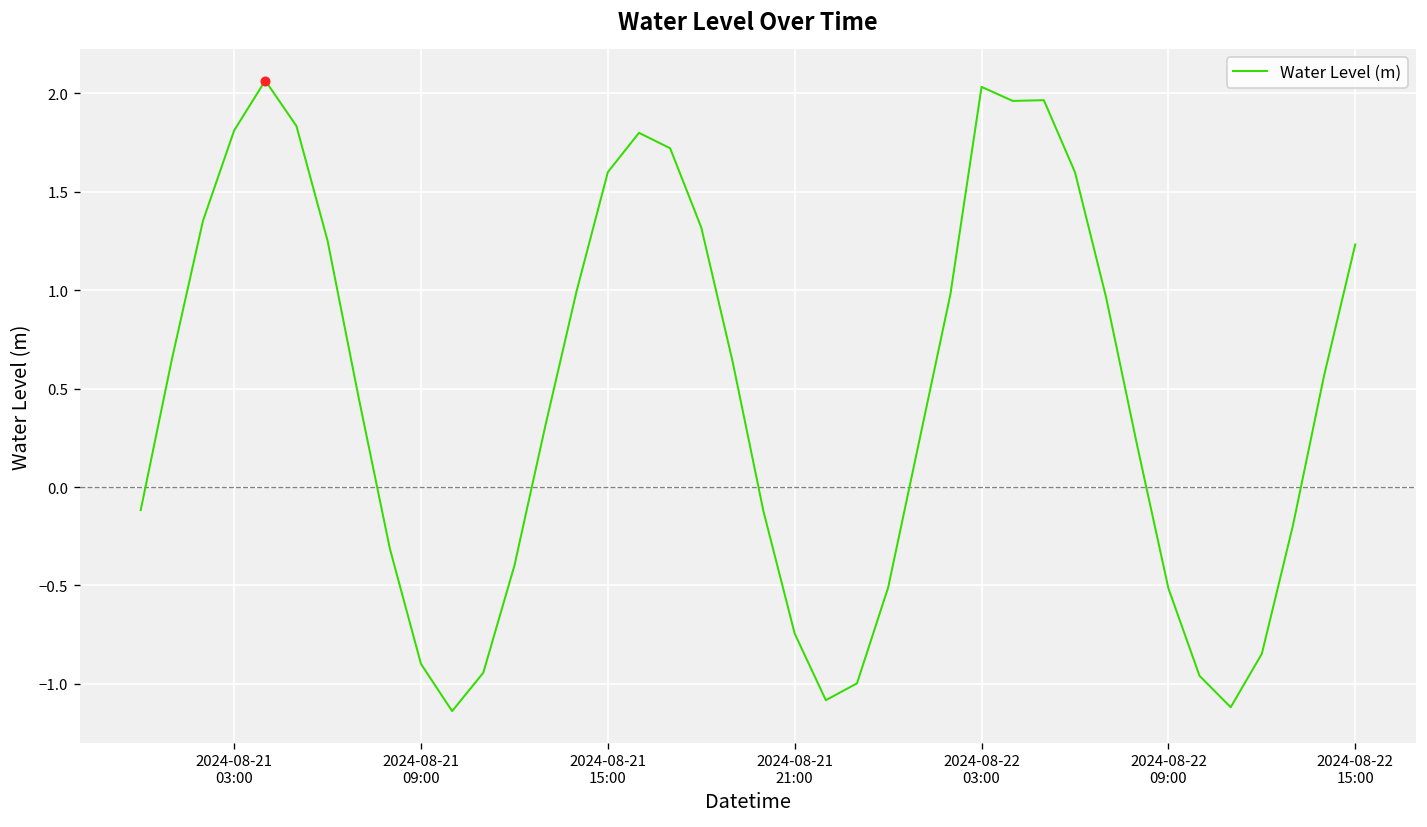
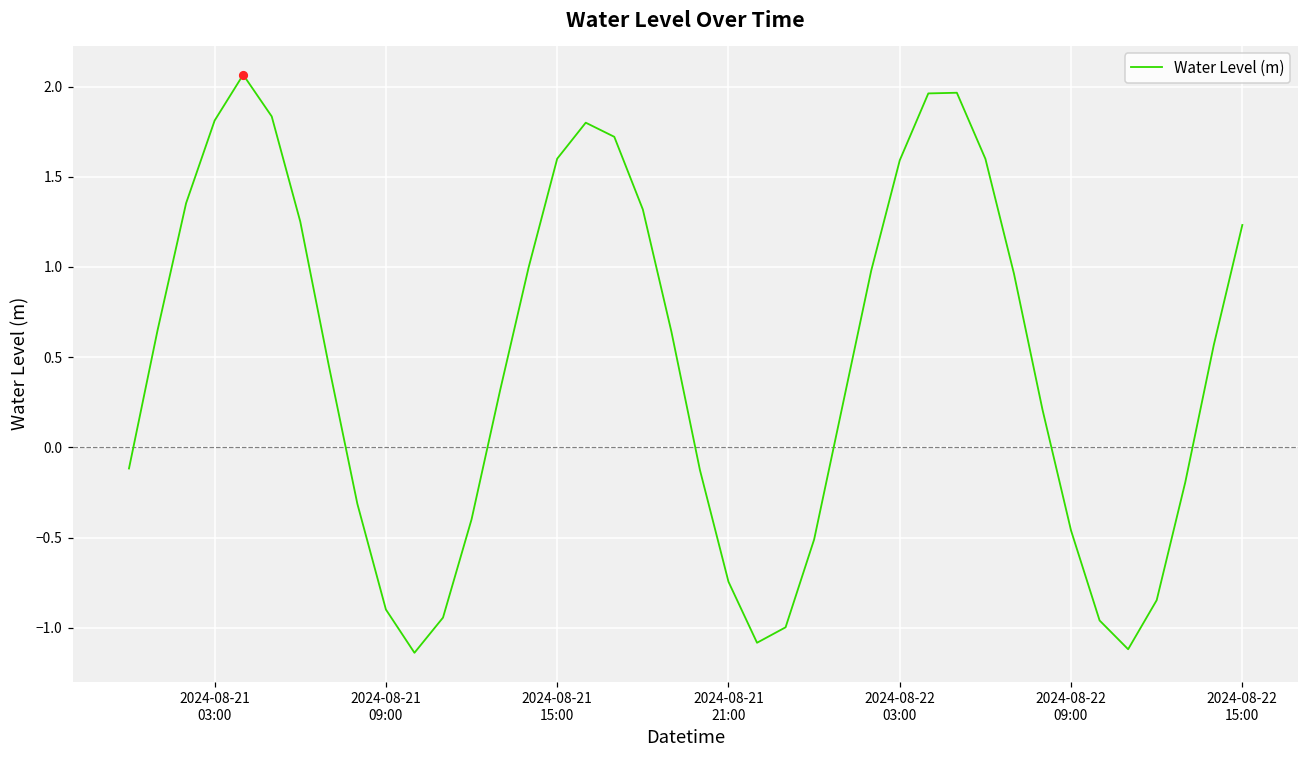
  {
    "Water Level (m)": {
      "2024-08-21 03:00": 1.81,
      "2024-08-21 09:00": -0.90,
      "2024-08-21 15:00": 1.60,
      "2024-08-21 21:00": -0.75,
-     "2024-08-22 03:00": 2.03,
-     "2024-08-22 09:00": -0.52,
+     "2024-08-22 03:00": 1.59,
+     "2024-08-22 09:00": -0.46,
      "2024-08-22 15:00": 1.23
    }
  }
